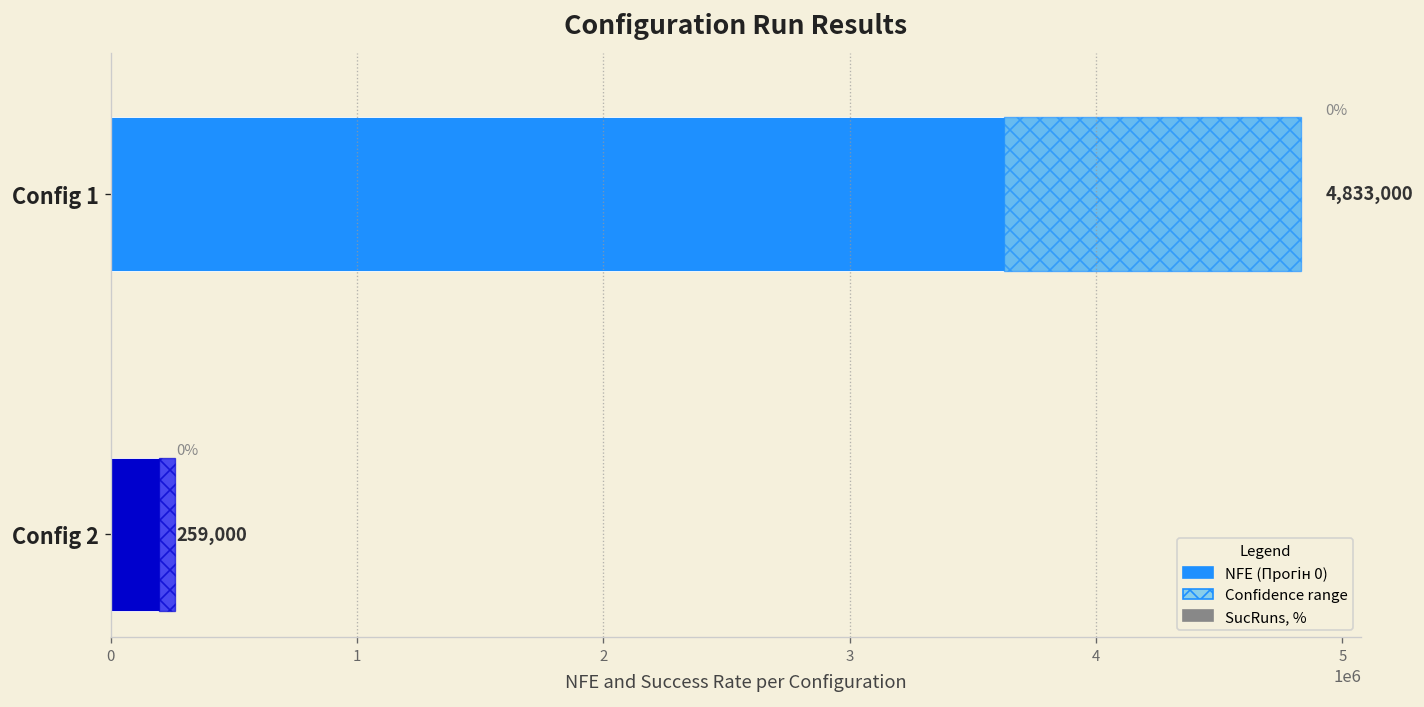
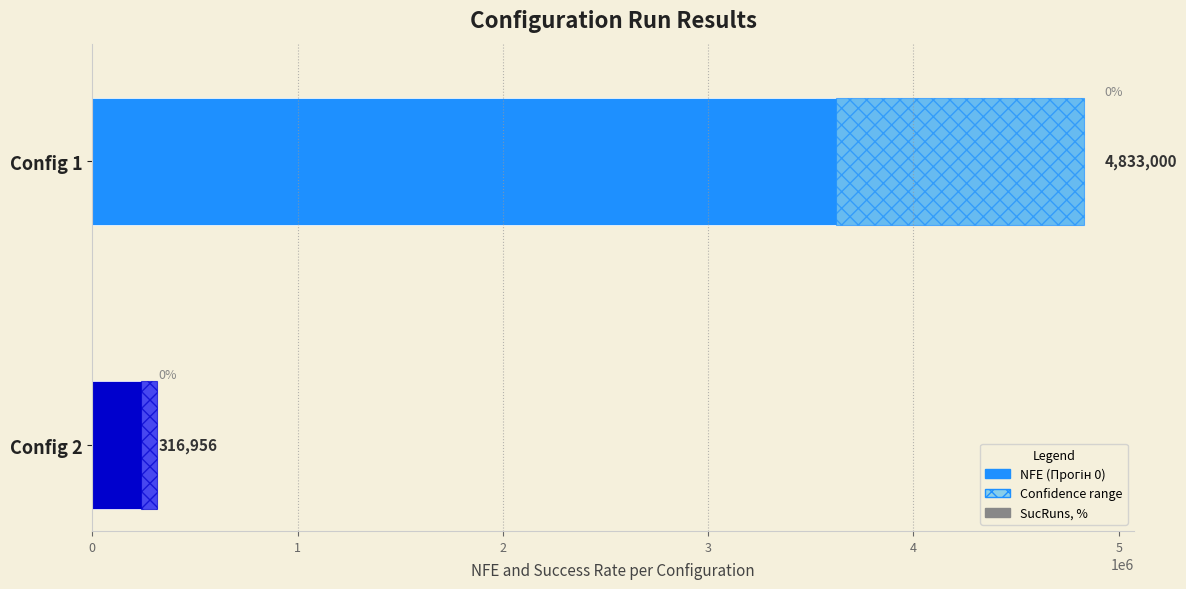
  {
    "NFE (Прогін 0)": {
      "Config 1": "4,833,000",
-     "Config 2": "259,000"
+     "Config 2": "316,956"
    },
    "SucRuns, %": {
      "Config 1": "0",
      "Config 2": "0"
    }
  }
